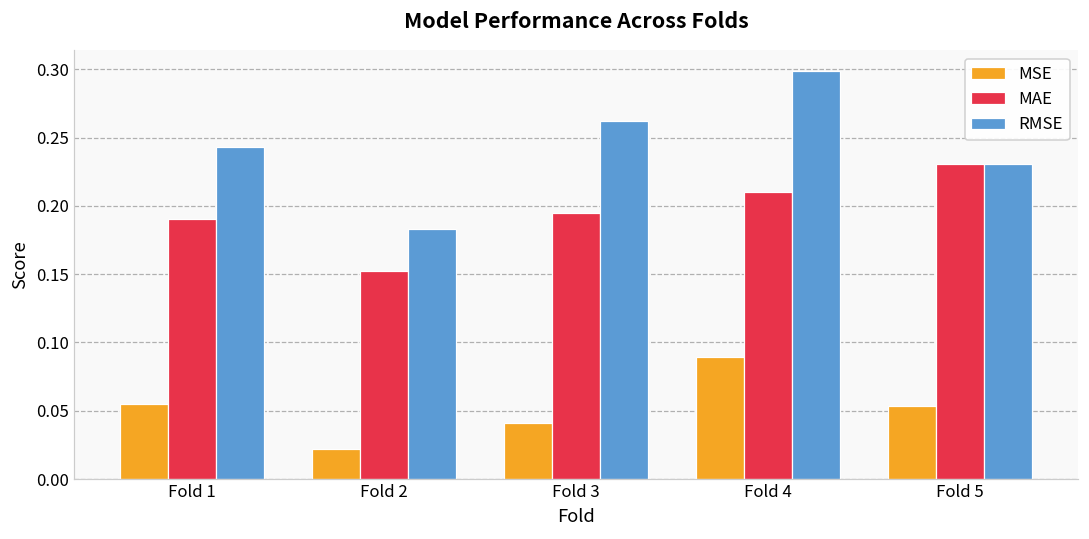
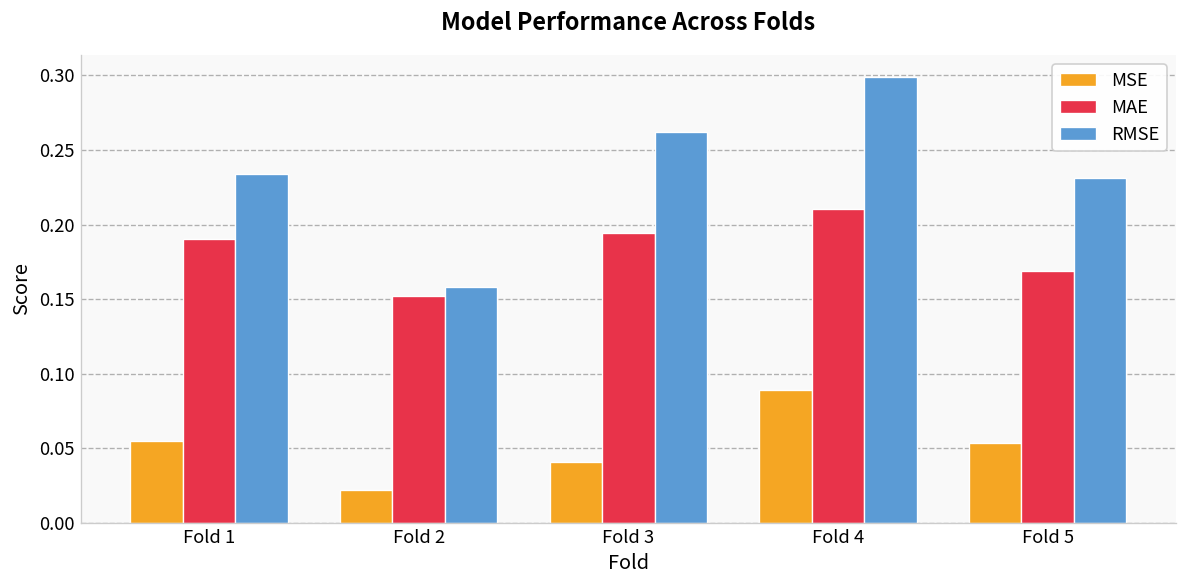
  {
    "MSE": {
      "Fold 1": 0.055,
      "Fold 2": 0.022,
      "Fold 3": 0.041,
      "Fold 4": 0.089,
      "Fold 5": 0.053
    },
    "MAE": {
      "Fold 1": 0.191,
      "Fold 2": 0.152,
      "Fold 3": 0.195,
      "Fold 4": 0.210,
-     "Fold 5": 0.231
+     "Fold 5": 0.169
    },
    "RMSE": {
-     "Fold 1": 0.243,
-     "Fold 2": 0.183,
+     "Fold 1": 0.234,
+     "Fold 2": 0.158,
      "Fold 3": 0.262,
      "Fold 4": 0.299,
      "Fold 5": 0.231
    }
  }
